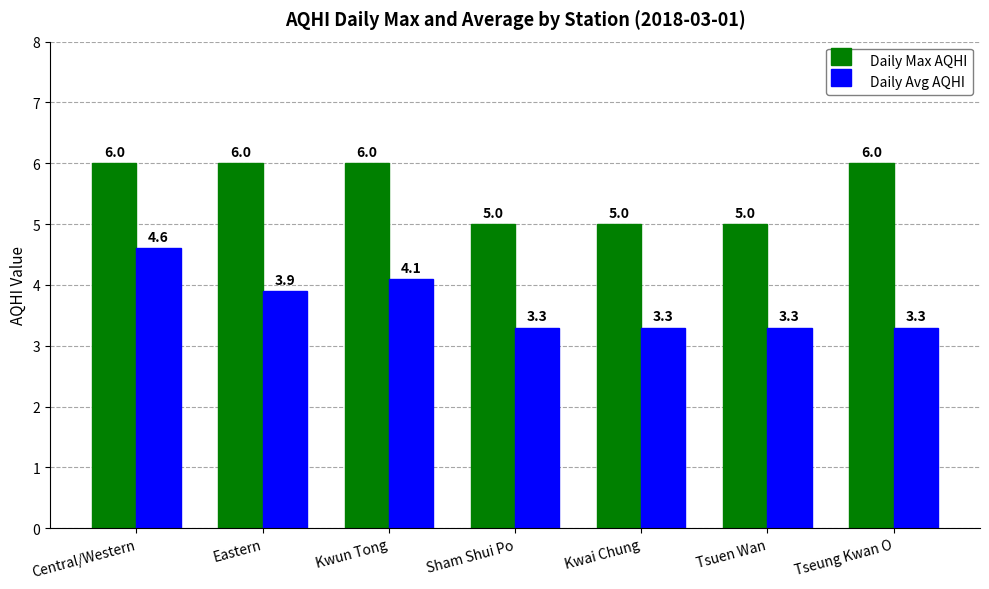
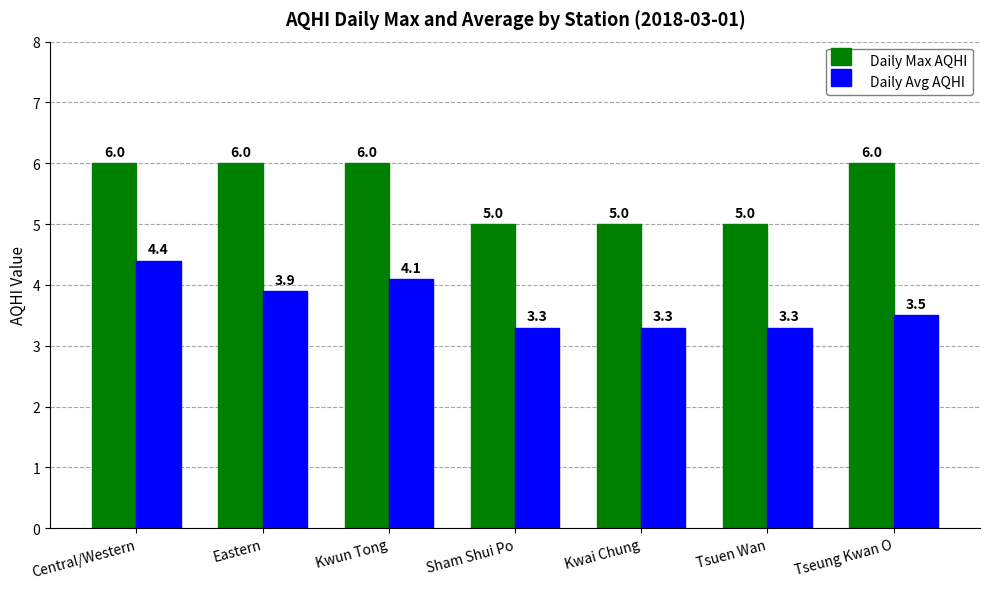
  {
    "Daily Max AQHI": {
      "Central/Western": 6.0,
      "Eastern": 6.0,
      "Kwun Tong": 6.0,
      "Sham Shui Po": 5.0,
      "Kwai Chung": 5.0,
      "Tsuen Wan": 5.0,
      "Tseung Kwan O": 6.0
    },
    "Daily Avg AQHI": {
-     "Central/Western": 4.6,
+     "Central/Western": 4.4,
      "Eastern": 3.9,
      "Kwun Tong": 4.1,
      "Sham Shui Po": 3.3,
      "Kwai Chung": 3.3,
      "Tsuen Wan": 3.3,
-     "Tseung Kwan O": 3.3
+     "Tseung Kwan O": 3.5
    }
  }
